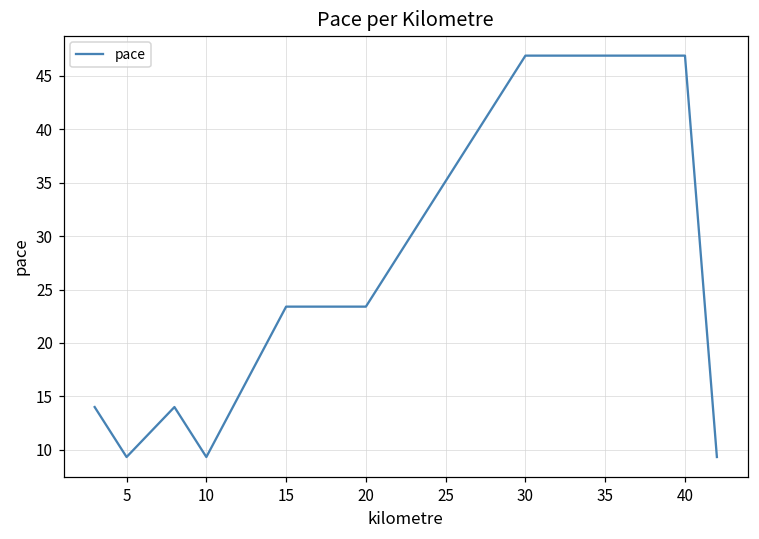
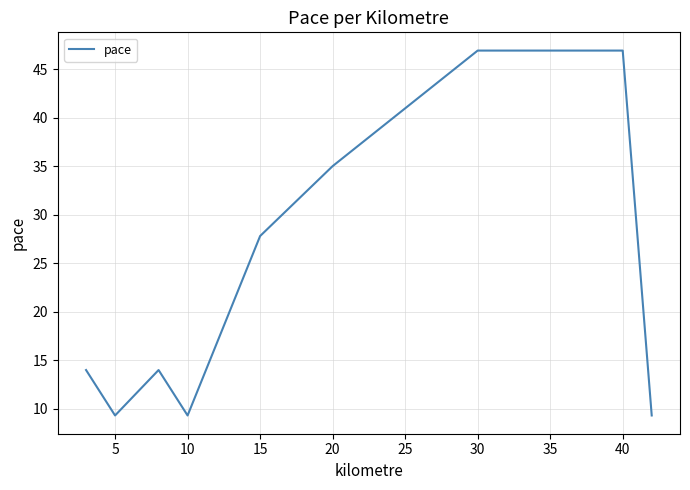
  {
    "5": 9,
    "10": 9,
-   "15": 23,
-   "20": 23,
+   "15": 28,
+   "20": 35,
    "30": 47,
    "40": 47
  }
